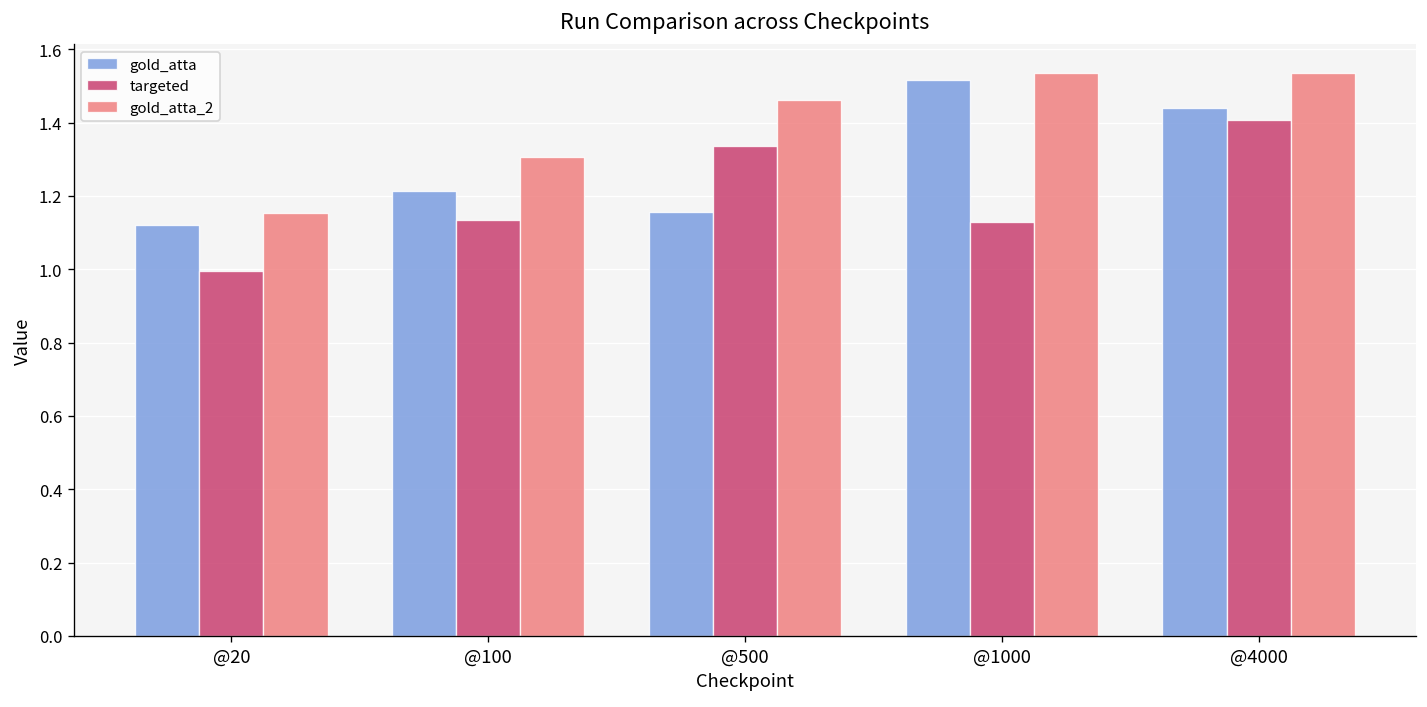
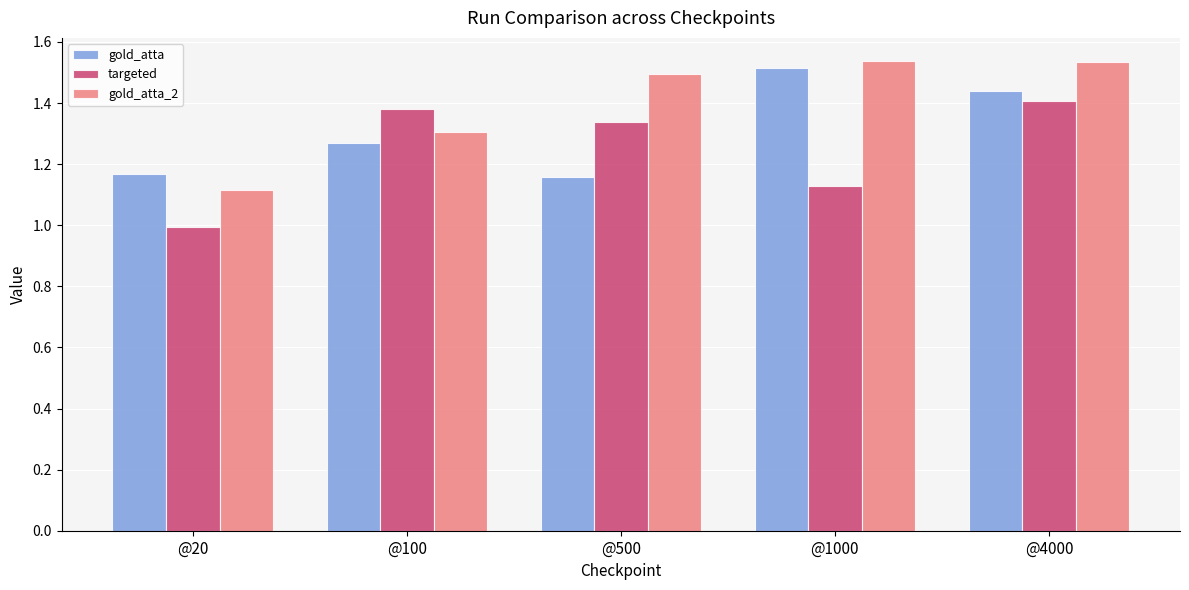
  {
    "gold_atta": {
-     "@20": 1.12,
-     "@100": 1.21,
+     "@20": 1.17,
+     "@100": 1.27,
      "@500": 1.16,
      "@1000": 1.52,
      "@4000": 1.44
    },
    "targeted": {
      "@20": 0.99,
-     "@100": 1.14,
+     "@100": 1.38,
      "@500": 1.34,
      "@1000": 1.13,
      "@4000": 1.41
    },
    "gold_atta_2": {
-     "@20": 1.15,
+     "@20": 1.12,
      "@100": 1.31,
-     "@500": 1.46,
+     "@500": 1.50,
      "@1000": 1.54,
      "@4000": 1.53
    }
  }
